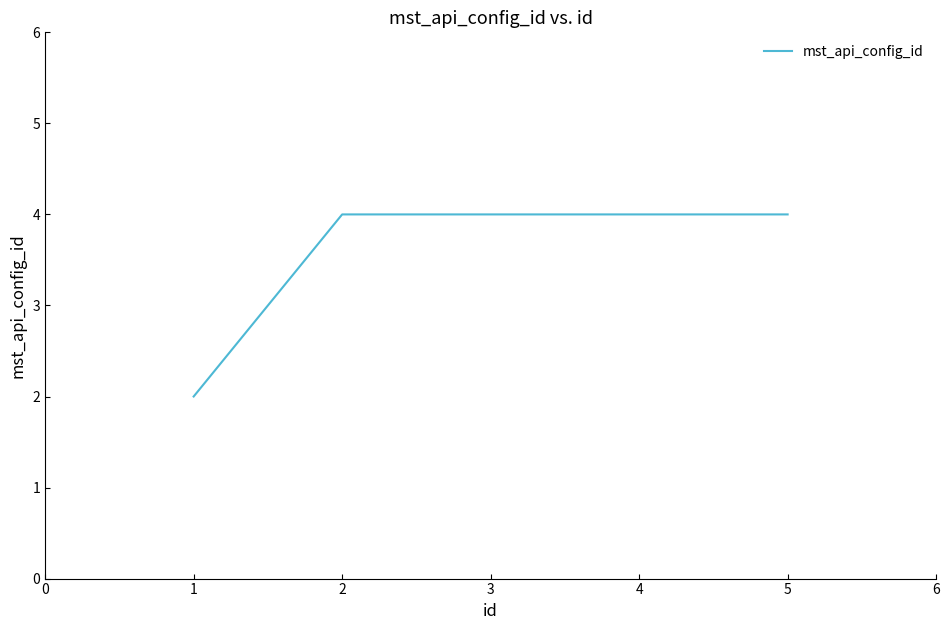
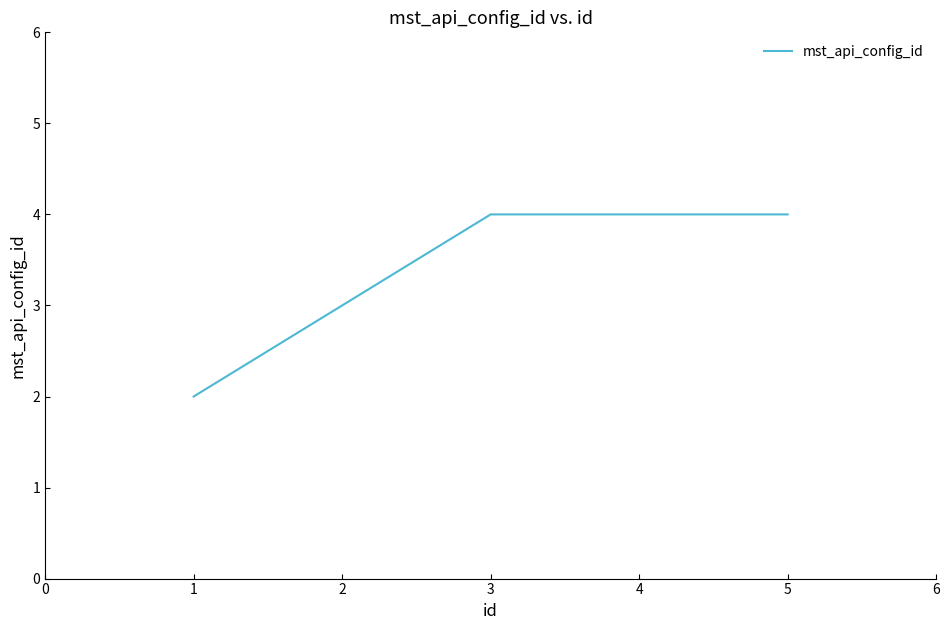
  {
    "1": 2,
-   "2": 4,
+   "2": 3,
    "3": 4,
    "4": 4,
    "5": 4
  }
